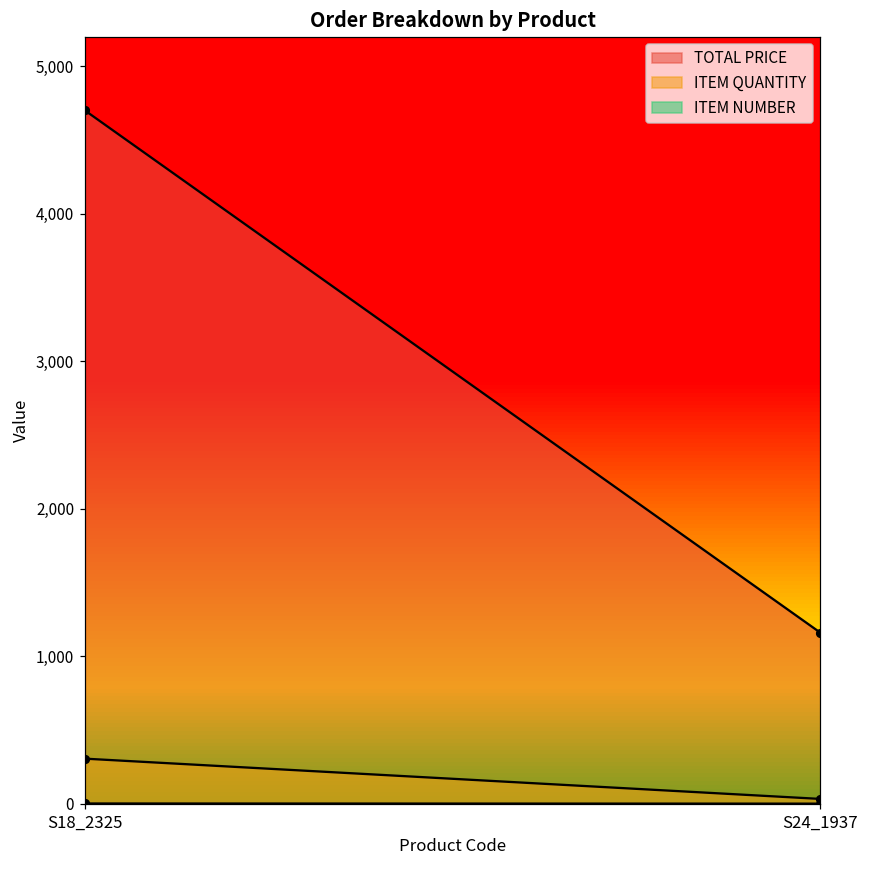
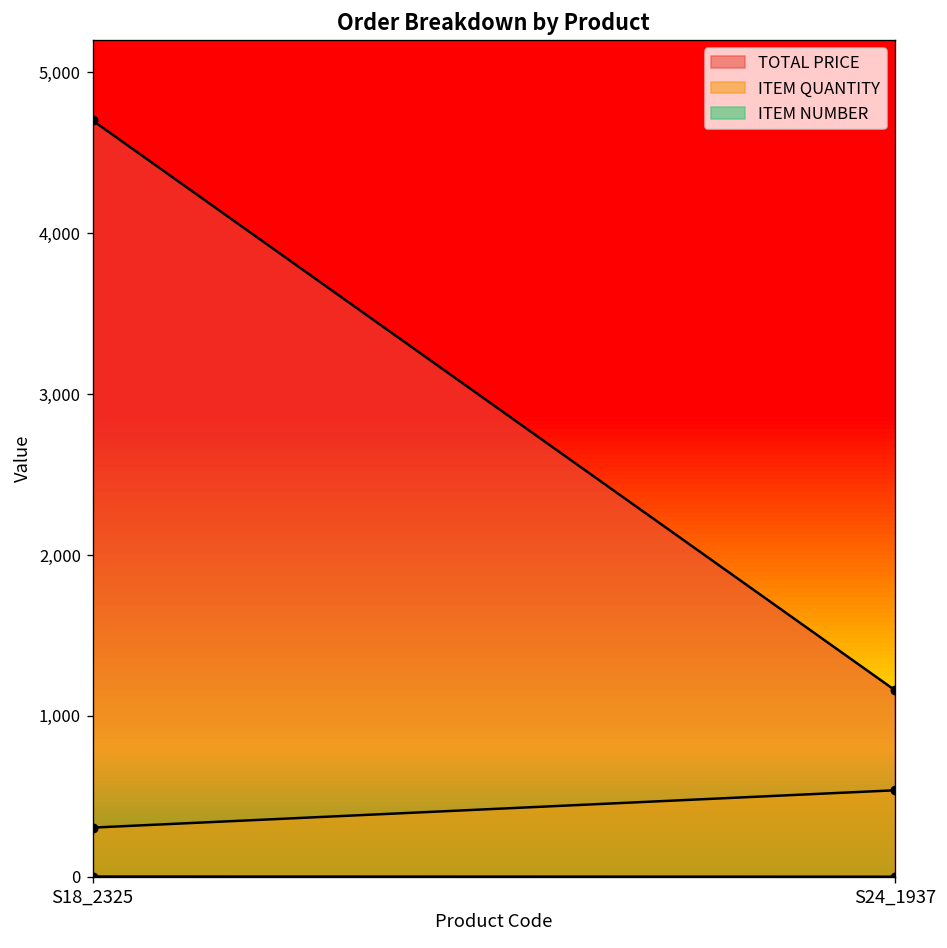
  {
    "TOTAL PRICE": {
      "S18_2325": "4,700",
      "S24_1937": "1,160"
    },
    "ITEM QUANTITY": {
      "S18_2325": "310",
-     "S24_1937": "30"
+     "S24_1937": "540"
    },
    "ITEM NUMBER": {
      "S18_2325": "0",
      "S24_1937": "0"
    }
  }
